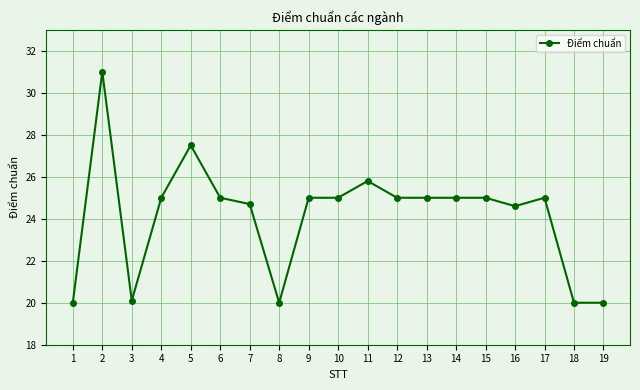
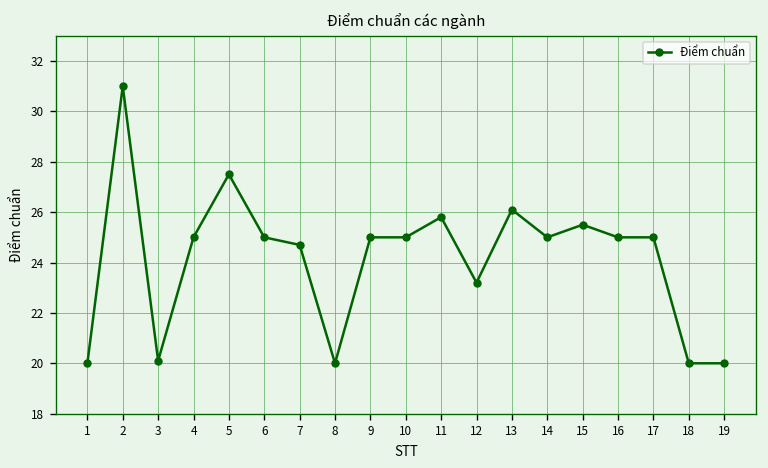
  {
    "1": 20.0,
    "2": 31.0,
    "3": 20.1,
    "4": 25.0,
    "5": 27.5,
    "6": 25.0,
    "7": 24.7,
    "8": 20.0,
    "9": 25.0,
    "10": 25.0,
    "11": 25.8,
-   "12": 25.0,
-   "13": 25.0,
+   "12": 23.2,
+   "13": 26.1,
    "14": 25.0,
-   "15": 25.0,
-   "16": 24.6,
+   "15": 25.5,
+   "16": 25.0,
    "17": 25.0,
    "18": 20.0,
    "19": 20.0
  }
